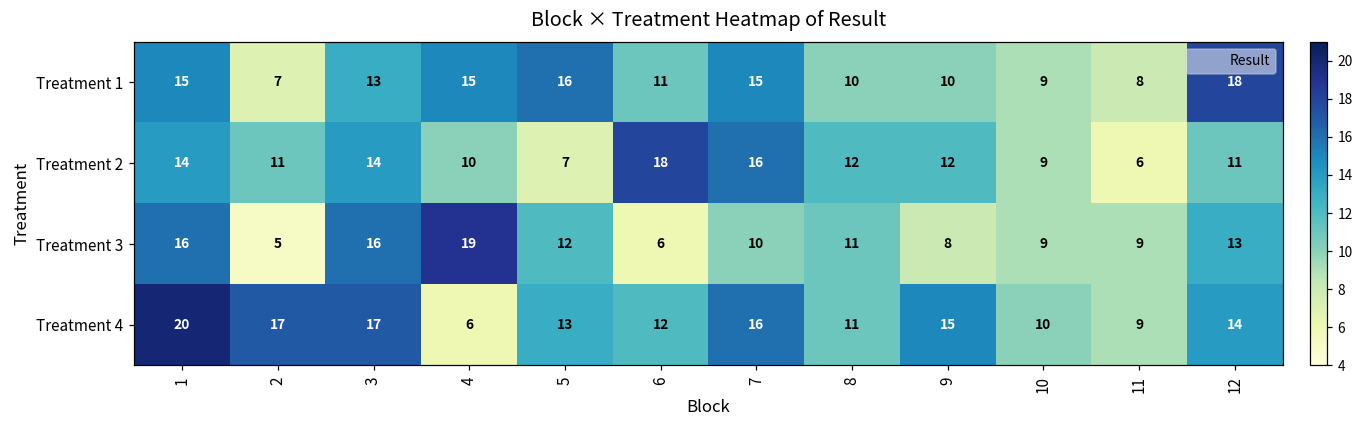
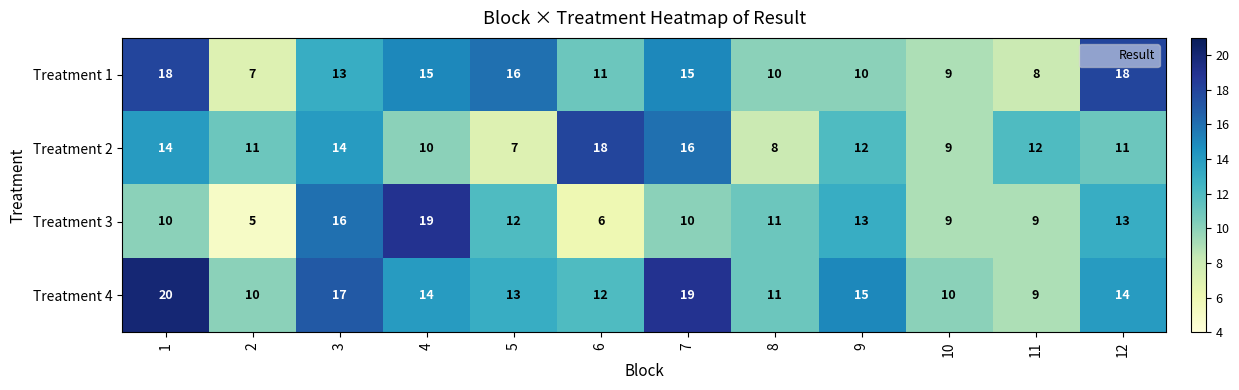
  {
    "Treatment 1": {
-     "1": 15,
+     "1": 18,
      "2": 7,
      "3": 13,
      "4": 15,
      "5": 16,
      "6": 11,
      "7": 15,
      "8": 10,
      "9": 10,
      "10": 9,
      "11": 8,
      "12": 18
    },
    "Treatment 2": {
      "1": 14,
      "2": 11,
      "3": 14,
      "4": 10,
      "5": 7,
      "6": 18,
      "7": 16,
-     "8": 12,
+     "8": 8,
      "9": 12,
      "10": 9,
-     "11": 6,
+     "11": 12,
      "12": 11
    },
    "Treatment 3": {
-     "1": 16,
+     "1": 10,
      "2": 5,
      "3": 16,
      "4": 19,
      "5": 12,
      "6": 6,
      "7": 10,
      "8": 11,
-     "9": 8,
+     "9": 13,
      "10": 9,
      "11": 9,
      "12": 13
    },
    "Treatment 4": {
      "1": 20,
-     "2": 17,
+     "2": 10,
      "3": 17,
-     "4": 6,
+     "4": 14,
      "5": 13,
      "6": 12,
-     "7": 16,
+     "7": 19,
      "8": 11,
      "9": 15,
      "10": 10,
      "11": 9,
      "12": 14
    }
  }
